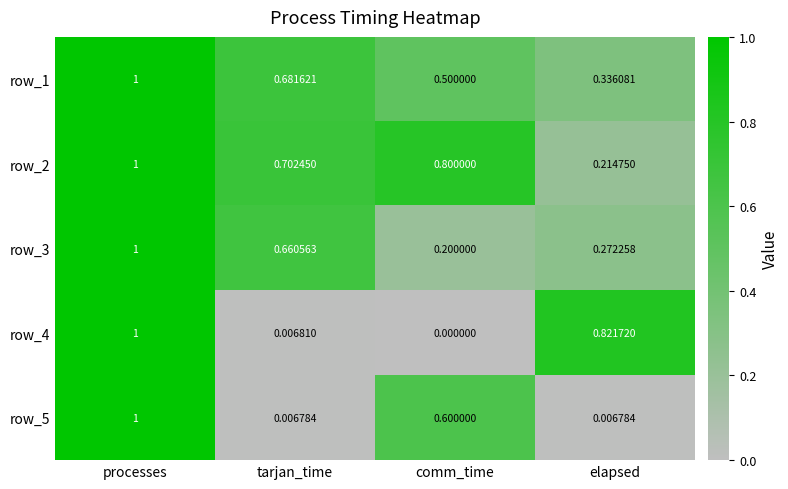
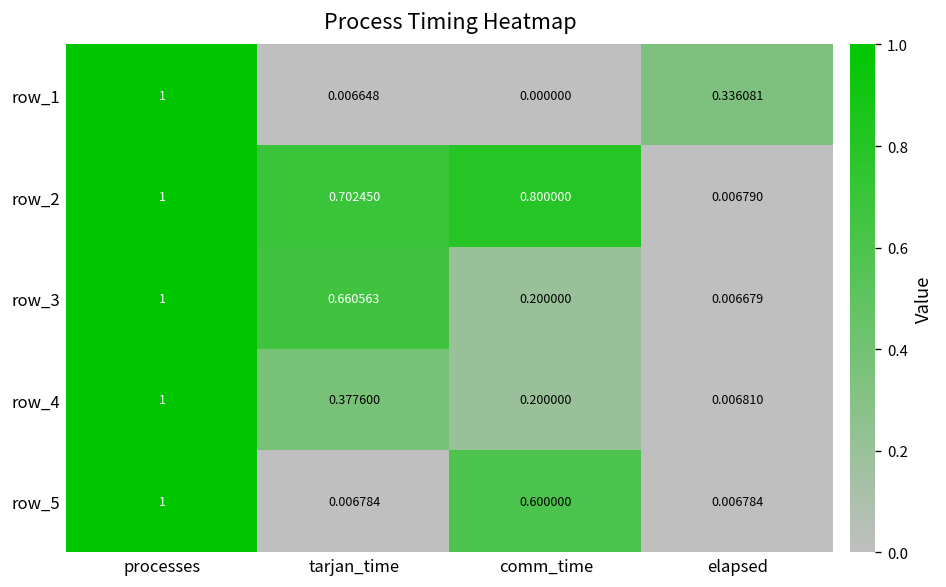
  {
    "row_1": {
      "processes": 1,
-     "tarjan_time": 0.681621,
-     "comm_time": 0.500000,
+     "tarjan_time": 0.006648,
+     "comm_time": 0.000000,
      "elapsed": 0.336081
    },
    "row_2": {
      "processes": 1,
      "tarjan_time": 0.702450,
      "comm_time": 0.800000,
-     "elapsed": 0.214750
+     "elapsed": 0.006790
    },
    "row_3": {
      "processes": 1,
      "tarjan_time": 0.660563,
      "comm_time": 0.200000,
-     "elapsed": 0.272258
+     "elapsed": 0.006679
    },
    "row_4": {
      "processes": 1,
-     "tarjan_time": 0.006810,
-     "comm_time": 0.000000,
-     "elapsed": 0.821720
+     "tarjan_time": 0.377600,
+     "comm_time": 0.200000,
+     "elapsed": 0.006810
    },
    "row_5": {
      "processes": 1,
      "tarjan_time": 0.006784,
      "comm_time": 0.600000,
      "elapsed": 0.006784
    }
  }
